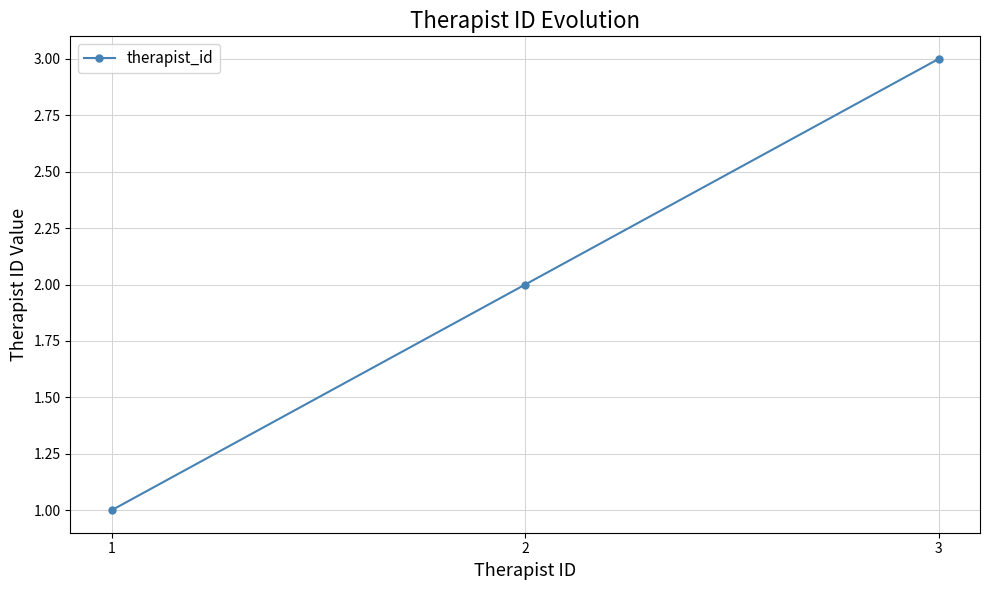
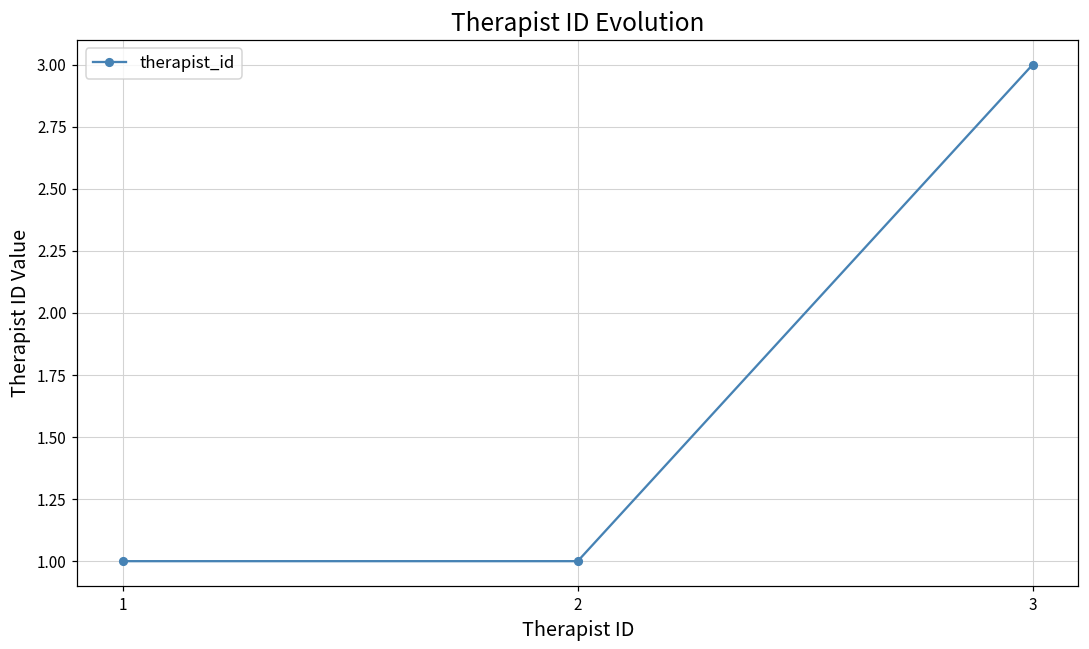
  {
    "1": 1,
-   "2": 2,
+   "2": 1,
    "3": 3
  }
